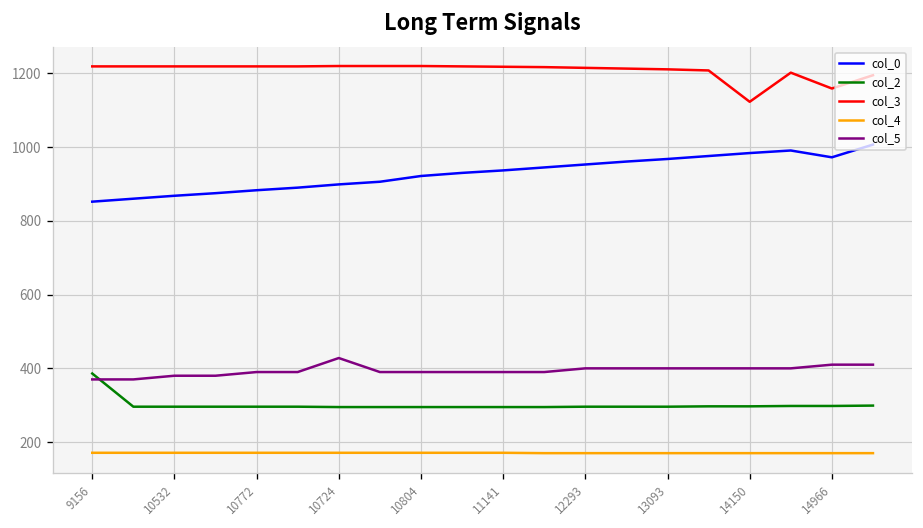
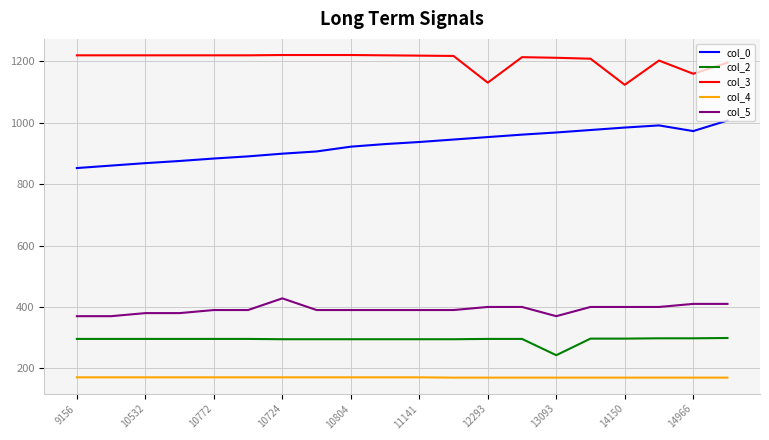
  {
    "col_0": {
      "9156": 850,
      "10532": 870,
      "10772": 880,
      "10724": 900,
      "10804": 920,
      "11141": 940,
      "12293": 950,
      "13093": 970,
      "14150": 980,
      "14966": 970
    },
    "col_2": {
-     "9156": 390,
+     "9156": 300,
      "10532": 300,
      "10772": 300,
      "10724": 300,
      "10804": 300,
      "11141": 300,
      "12293": 300,
-     "13093": 300,
+     "13093": 240,
      "14150": 300,
      "14966": 300
    },
    "col_3": {
      "9156": 1220,
      "10532": 1220,
      "10772": 1220,
      "10724": 1220,
      "10804": 1220,
      "11141": 1220,
-     "12293": 1220,
+     "12293": 1130,
      "13093": 1210,
      "14150": 1120,
      "14966": 1160
    },
    "col_4": {
      "9156": 170,
      "10532": 170,
      "10772": 170,
      "10724": 170,
      "10804": 170,
      "11141": 170,
      "12293": 170,
      "13093": 170,
      "14150": 170,
      "14966": 170
    },
    "col_5": {
      "9156": 370,
      "10532": 380,
      "10772": 390,
      "10724": 430,
      "10804": 390,
      "11141": 390,
      "12293": 400,
-     "13093": 400,
+     "13093": 370,
      "14150": 400,
      "14966": 410
    }
  }
